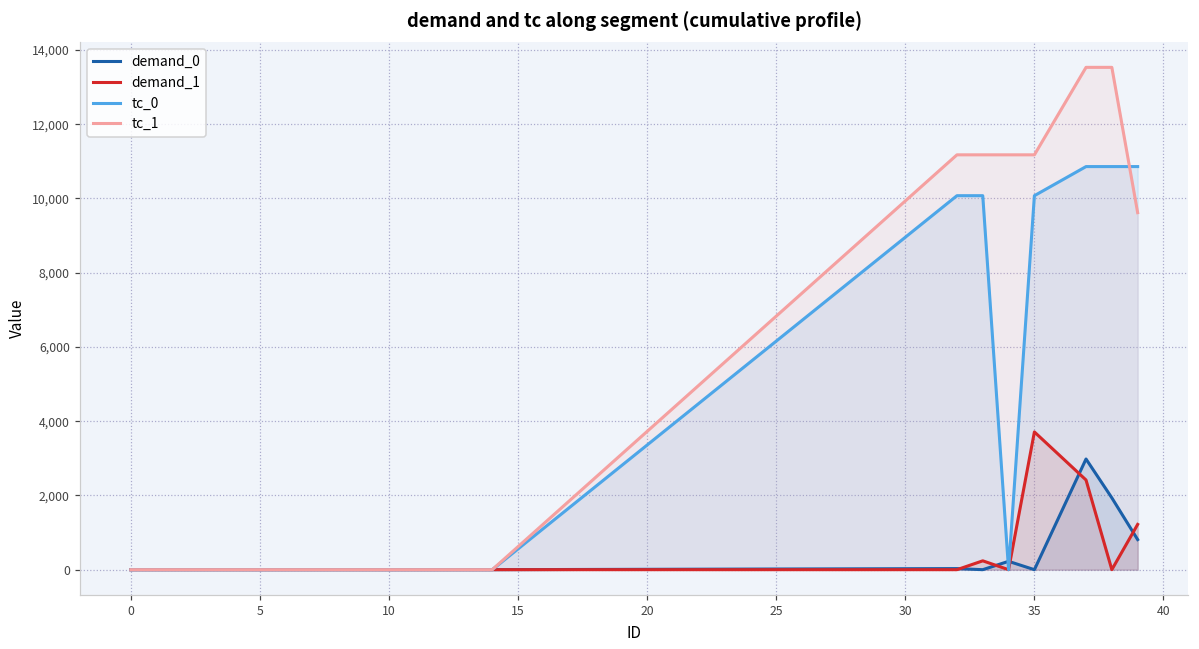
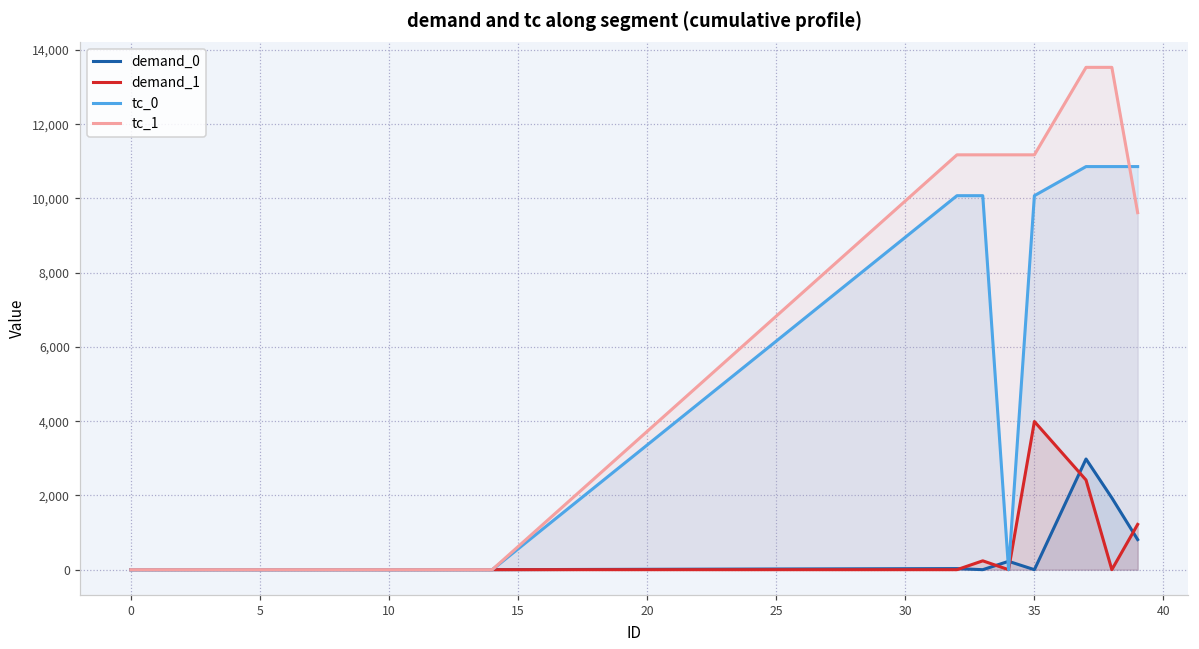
  {
    "demand_0": {
      "35": "0"
    },
    "demand_1": {
-     "35": "3,700"
+     "35": "4,000"
    },
    "tc_0": {
      "35": "10,100"
    },
    "tc_1": {
      "35": "11,200"
    }
  }
